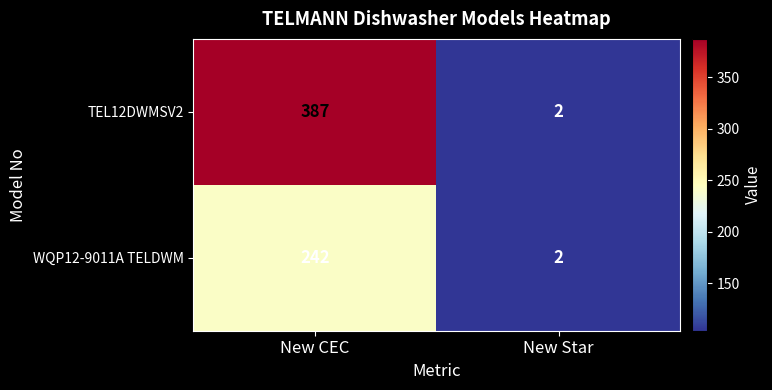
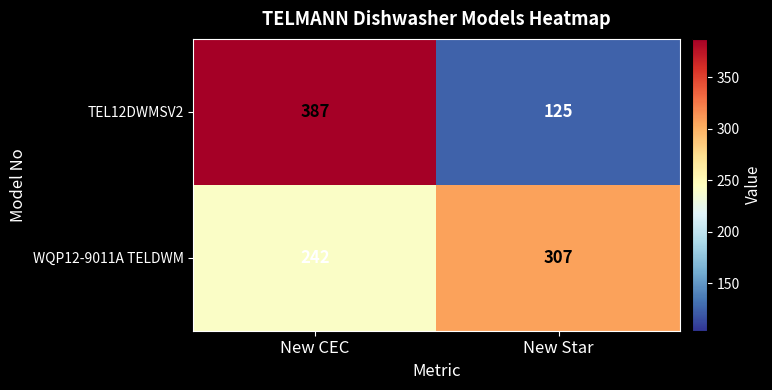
  {
    "TEL12DWMSV2": {
      "New CEC": 387,
-     "New Star": 2
+     "New Star": 125
    },
    "WQP12-9011A TELDWM": {
      "New CEC": 242,
-     "New Star": 2
+     "New Star": 307
    }
  }
